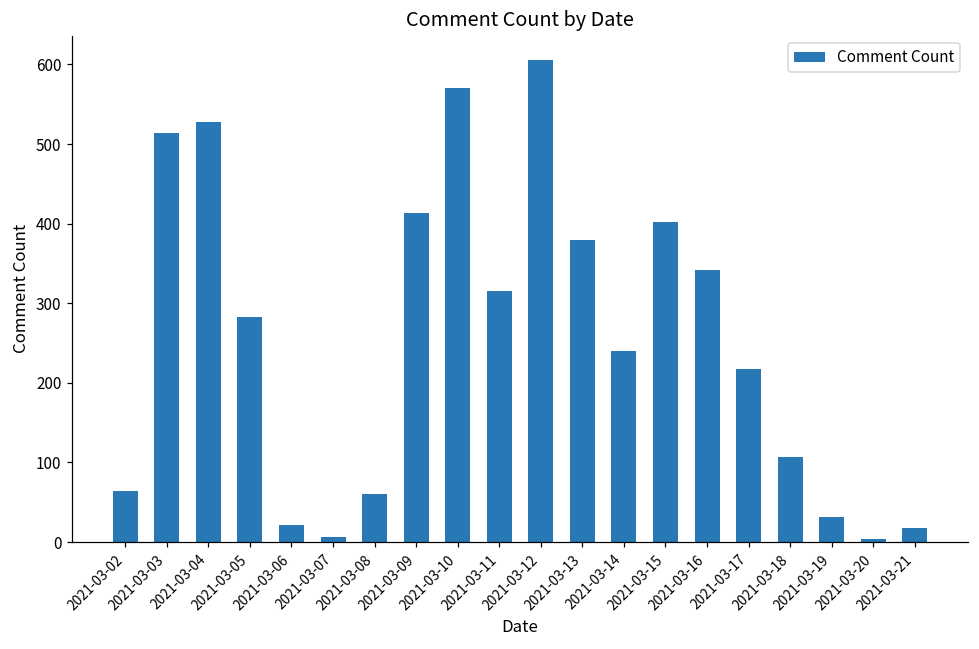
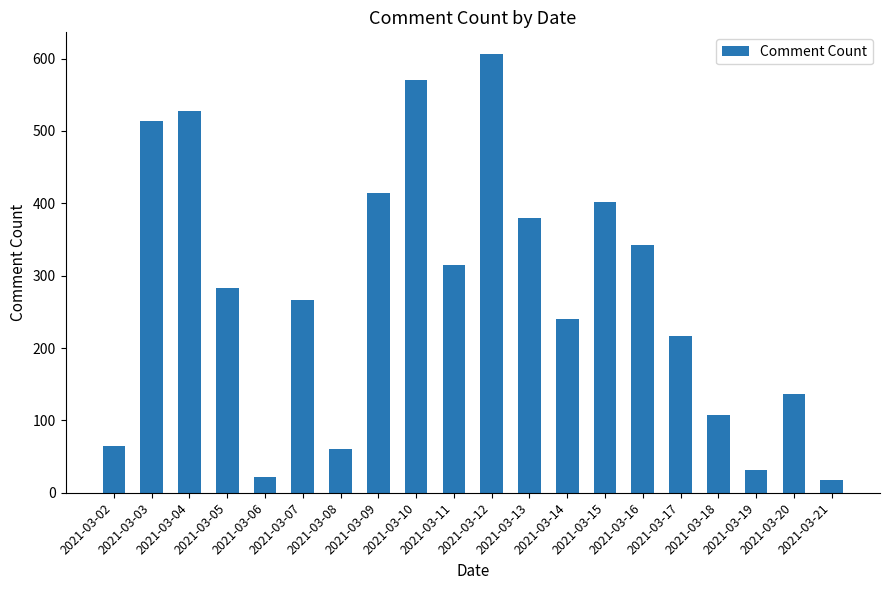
  {
    "2021-03-02": 60,
    "2021-03-03": 510,
    "2021-03-04": 530,
    "2021-03-05": 280,
    "2021-03-06": 20,
-   "2021-03-07": 10,
+   "2021-03-07": 270,
    "2021-03-08": 60,
    "2021-03-09": 410,
    "2021-03-10": 570,
    "2021-03-11": 320,
    "2021-03-12": 610,
    "2021-03-13": 380,
    "2021-03-14": 240,
    "2021-03-15": 400,
    "2021-03-16": 340,
    "2021-03-17": 220,
    "2021-03-18": 110,
    "2021-03-19": 30,
-   "2021-03-20": 0,
+   "2021-03-20": 140,
    "2021-03-21": 20
  }
